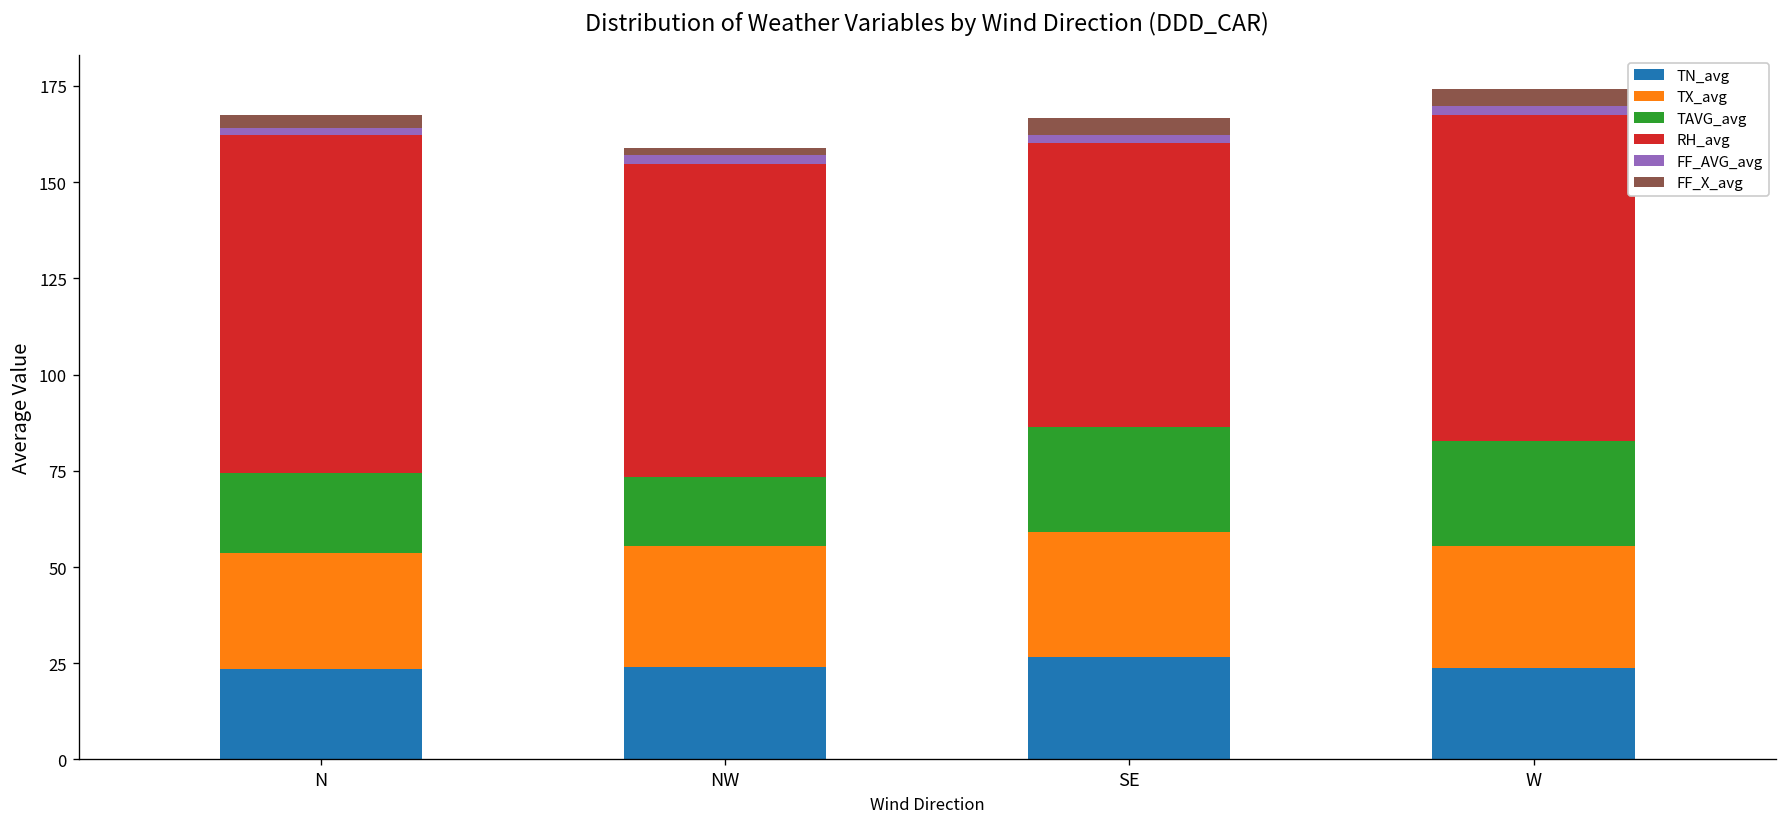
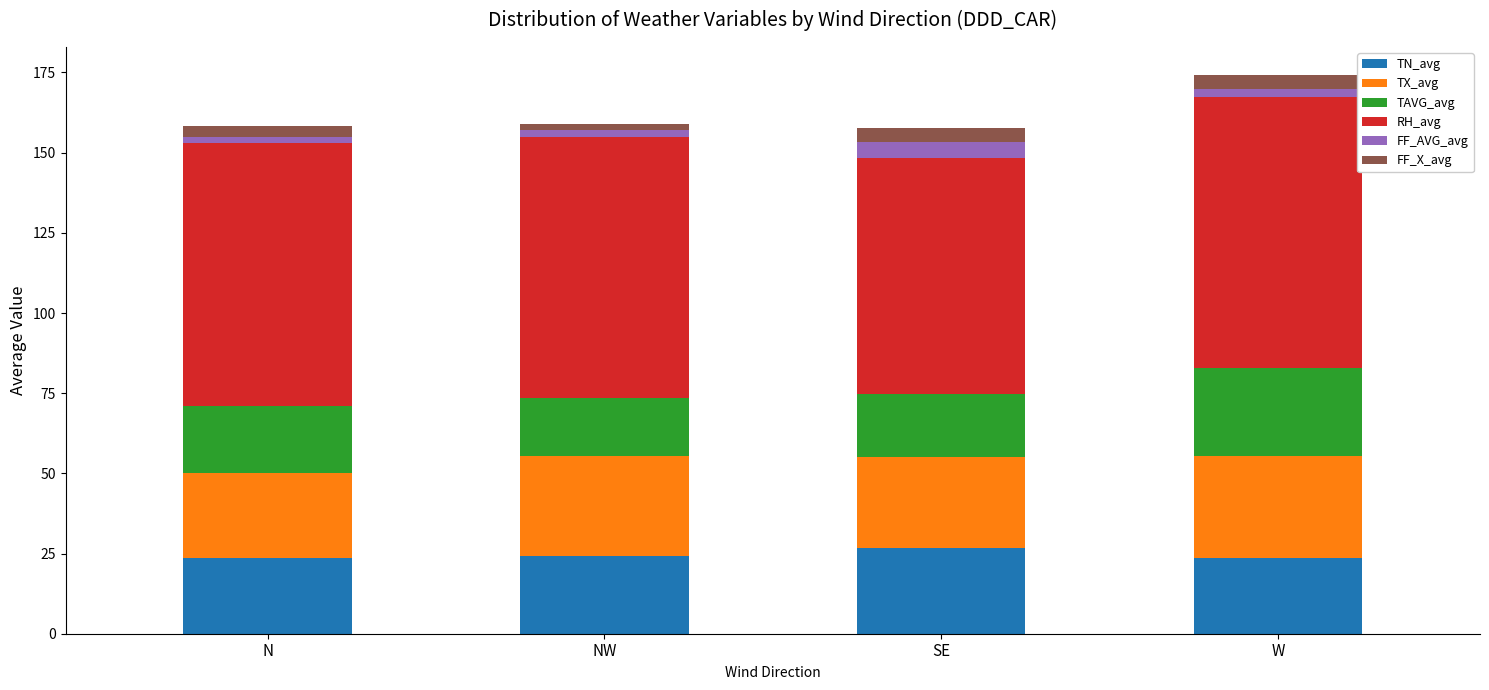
  {
    "TN_avg": {
      "N": 24,
      "NW": 24,
      "SE": 27,
      "W": 24
    },
    "TX_avg": {
-     "N": 30,
+     "N": 27,
      "NW": 31,
-     "SE": 32,
+     "SE": 28,
      "W": 32
    },
    "TAVG_avg": {
      "N": 21,
      "NW": 18,
-     "SE": 27,
+     "SE": 20,
      "W": 27
    },
    "RH_avg": {
-     "N": 88,
+     "N": 82,
      "NW": 81,
      "SE": 74,
      "W": 85
    },
    "FF_AVG_avg": {
      "N": 2,
      "NW": 2,
-     "SE": 2,
+     "SE": 5,
      "W": 2
    },
    "FF_X_avg": {
      "N": 3,
      "NW": 2,
      "SE": 4,
      "W": 5
    }
  }
